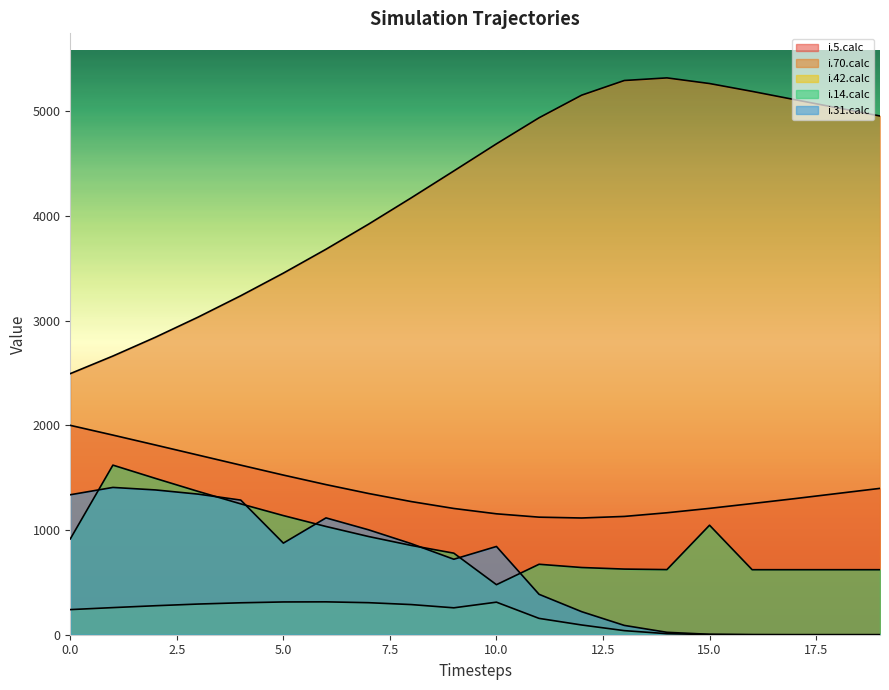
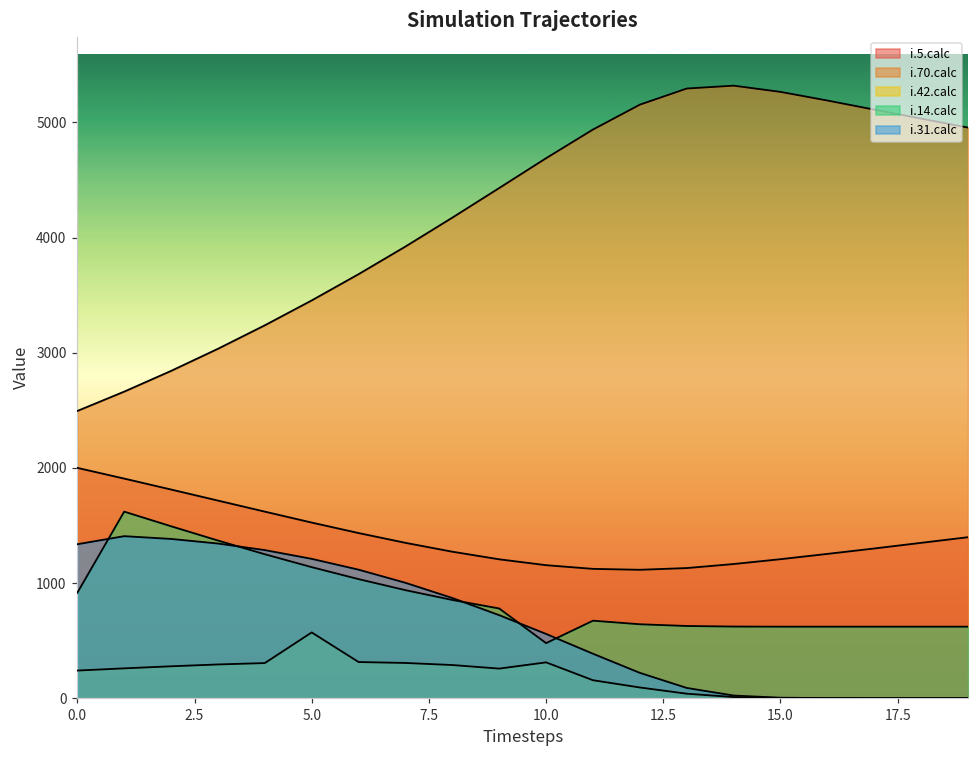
  {
    "i.42.calc": {
      "0.0": 240,
-     "5.0": 310,
+     "5.0": 570,
      "10.0": 310
    },
    "i.14.calc": {
      "0.0": 920,
      "5.0": 1140,
      "10.0": 480,
-     "15.0": 1050
+     "15.0": 620
    },
    "i.31.calc": {
      "0.0": 1340,
-     "5.0": 880,
-     "10.0": 840
+     "5.0": 1210,
+     "10.0": 560
    }
  }
